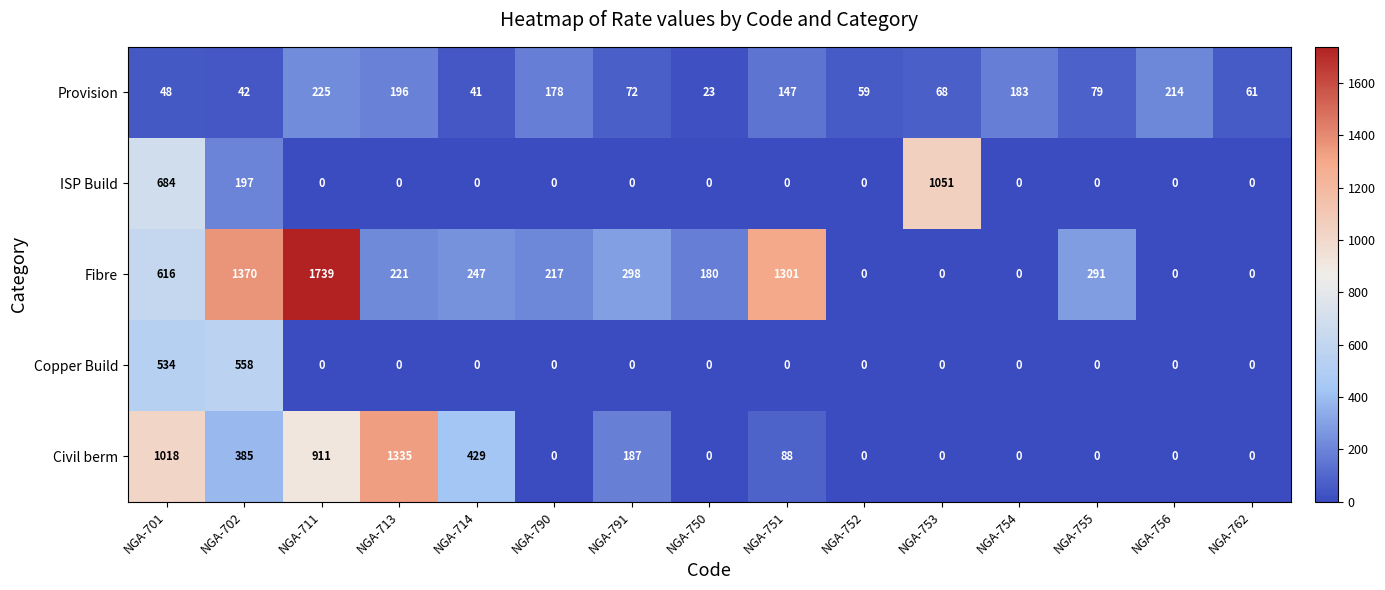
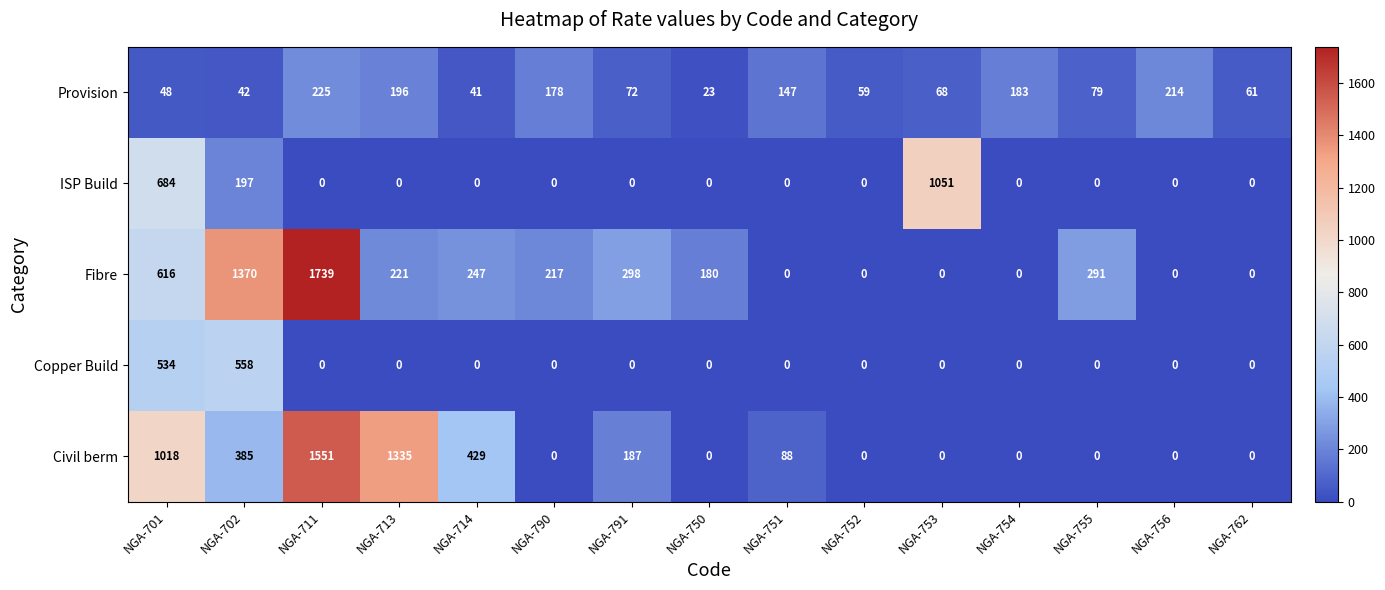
  {
    "Provision": {
      "NGA-701": 48,
      "NGA-702": 42,
      "NGA-711": 225,
      "NGA-713": 196,
      "NGA-714": 41,
      "NGA-790": 178,
      "NGA-791": 72,
      "NGA-750": 23,
      "NGA-751": 147,
      "NGA-752": 59,
      "NGA-753": 68,
      "NGA-754": 183,
      "NGA-755": 79,
      "NGA-756": 214,
      "NGA-762": 61
    },
    "ISP Build": {
      "NGA-701": 684,
      "NGA-702": 197,
      "NGA-711": 0,
      "NGA-713": 0,
      "NGA-714": 0,
      "NGA-790": 0,
      "NGA-791": 0,
      "NGA-750": 0,
      "NGA-751": 0,
      "NGA-752": 0,
      "NGA-753": 1051,
      "NGA-754": 0,
      "NGA-755": 0,
      "NGA-756": 0,
      "NGA-762": 0
    },
    "Fibre": {
      "NGA-701": 616,
      "NGA-702": 1370,
      "NGA-711": 1739,
      "NGA-713": 221,
      "NGA-714": 247,
      "NGA-790": 217,
      "NGA-791": 298,
      "NGA-750": 180,
-     "NGA-751": 1301,
+     "NGA-751": 0,
      "NGA-752": 0,
      "NGA-753": 0,
      "NGA-754": 0,
      "NGA-755": 291,
      "NGA-756": 0,
      "NGA-762": 0
    },
    "Copper Build": {
      "NGA-701": 534,
      "NGA-702": 558,
      "NGA-711": 0,
      "NGA-713": 0,
      "NGA-714": 0,
      "NGA-790": 0,
      "NGA-791": 0,
      "NGA-750": 0,
      "NGA-751": 0,
      "NGA-752": 0,
      "NGA-753": 0,
      "NGA-754": 0,
      "NGA-755": 0,
      "NGA-756": 0,
      "NGA-762": 0
    },
    "Civil berm": {
      "NGA-701": 1018,
      "NGA-702": 385,
-     "NGA-711": 911,
+     "NGA-711": 1551,
      "NGA-713": 1335,
      "NGA-714": 429,
      "NGA-790": 0,
      "NGA-791": 187,
      "NGA-750": 0,
      "NGA-751": 88,
      "NGA-752": 0,
      "NGA-753": 0,
      "NGA-754": 0,
      "NGA-755": 0,
      "NGA-756": 0,
      "NGA-762": 0
    }
  }
